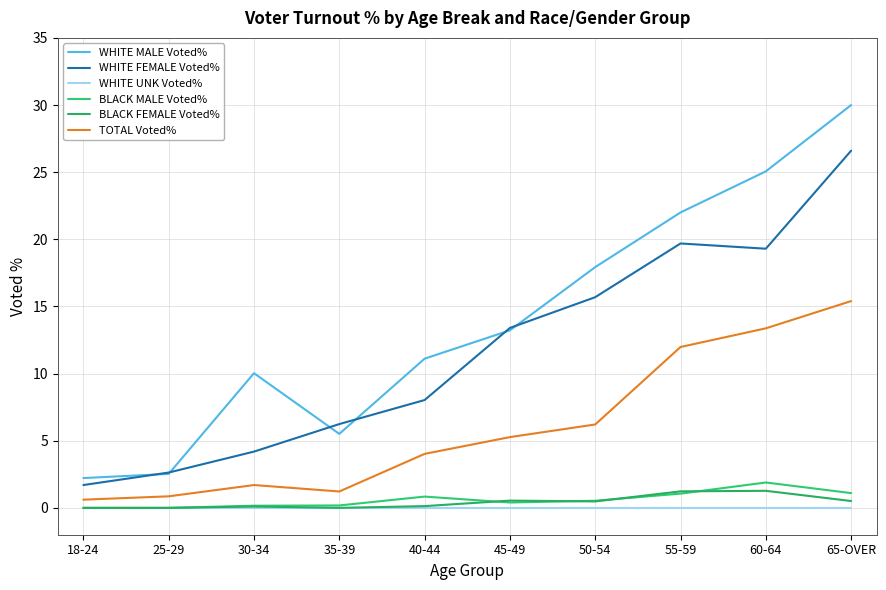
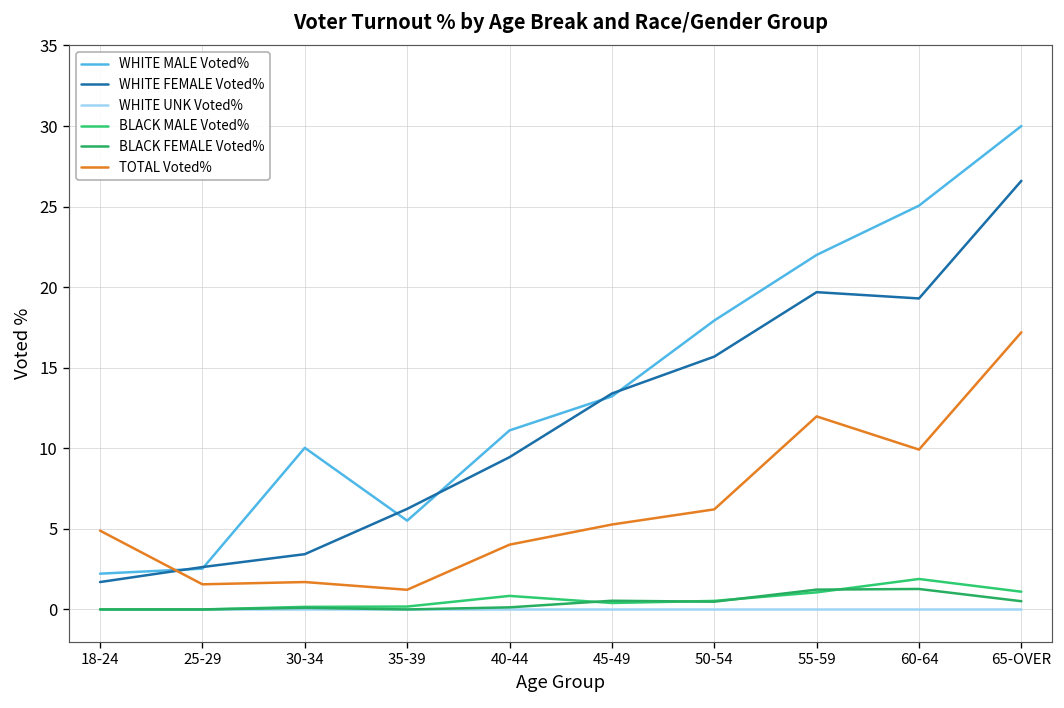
  {
    "WHITE MALE Voted%": {
      "18-24": 2.2,
      "30-34": 10.0,
      "35-39": 5.5,
      "40-44": 11.1,
      "50-54": 17.9,
      "55-59": 22.0,
      "60-64": 25.1,
      "65-OVER": 30.0
    },
    "WHITE FEMALE Voted%": {
      "18-24": 1.7,
-     "30-34": 4.2,
+     "30-34": 3.4,
      "35-39": 6.2,
-     "40-44": 8.0,
+     "40-44": 9.5,
      "50-54": 15.7,
      "55-59": 19.7,
      "60-64": 19.3,
      "65-OVER": 26.6
    },
    "WHITE UNK Voted%": {
      "45-49": 0.0,
      "50-54": 0.0,
      "55-59": 0.0,
      "60-64": 0.0,
      "65-OVER": 0.0
    },
    "TOTAL Voted%": {
-     "18-24": 0.6,
-     "25-29": 0.9,
+     "18-24": 4.9,
+     "25-29": 1.6,
      "30-34": 1.7,
      "35-39": 1.2,
      "40-44": 4.0,
      "45-49": 5.3,
      "50-54": 6.2,
      "55-59": 12.0,
-     "60-64": 13.4,
-     "65-OVER": 15.4
+     "60-64": 9.9,
+     "65-OVER": 17.2
    }
  }
